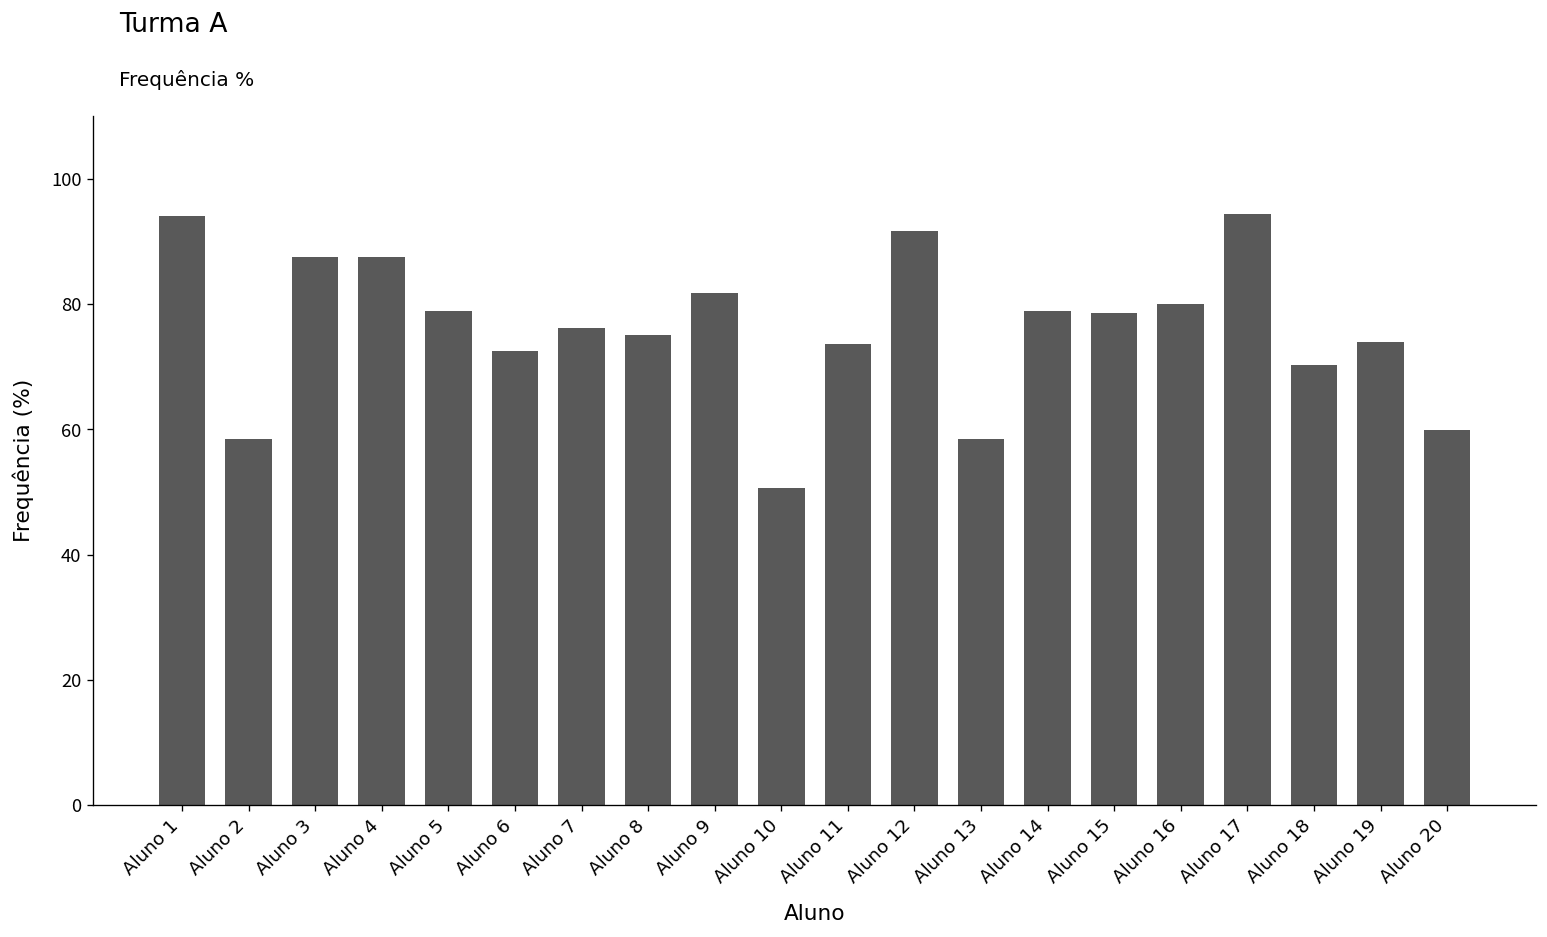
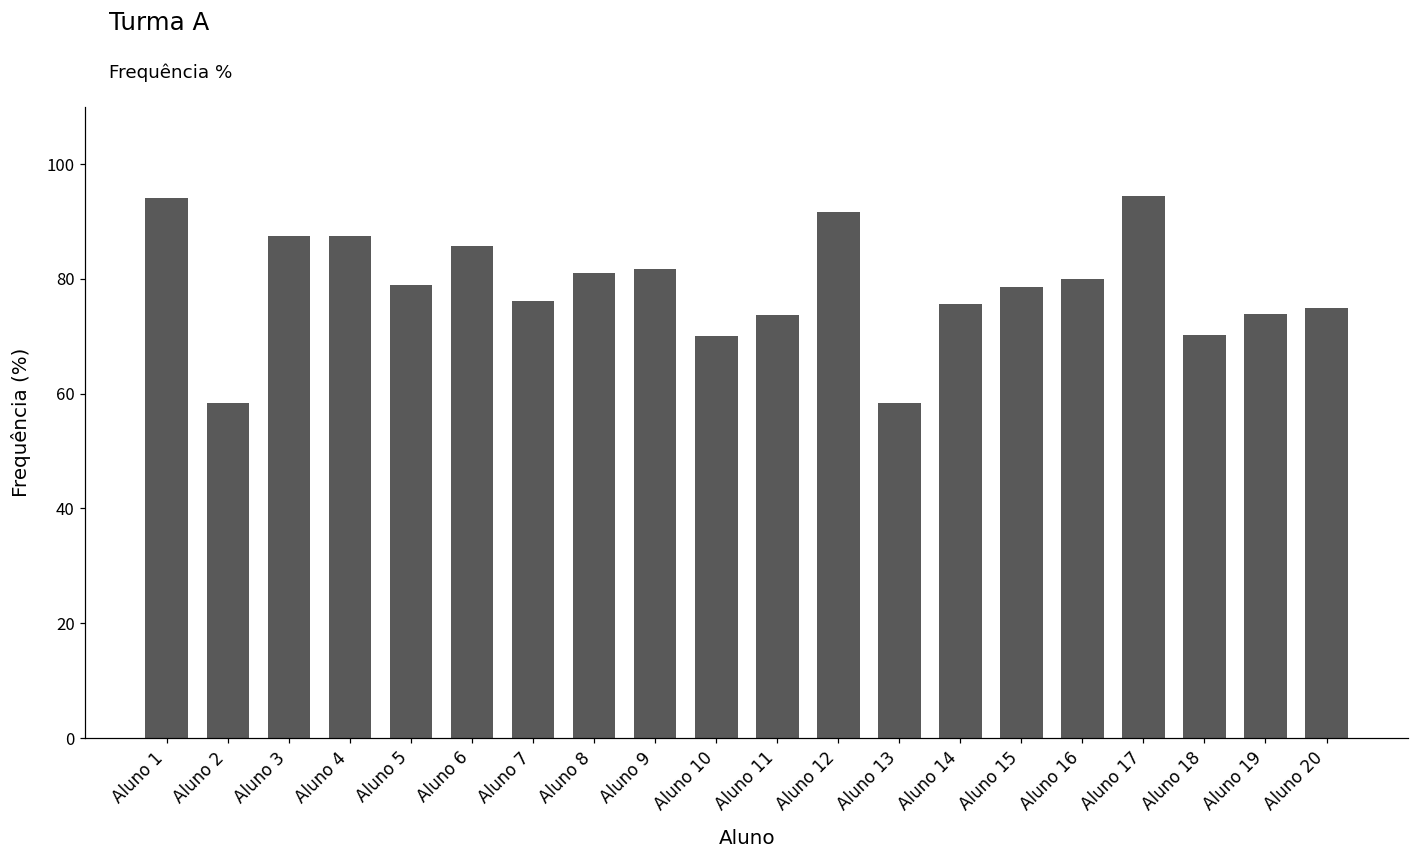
  {
    "Aluno 1": 94,
    "Aluno 2": 58,
    "Aluno 3": 88,
    "Aluno 4": 88,
    "Aluno 5": 79,
-   "Aluno 6": 73,
+   "Aluno 6": 86,
    "Aluno 7": 76,
-   "Aluno 8": 75,
+   "Aluno 8": 81,
    "Aluno 9": 82,
-   "Aluno 10": 51,
+   "Aluno 10": 70,
    "Aluno 11": 74,
    "Aluno 12": 92,
    "Aluno 13": 58,
-   "Aluno 14": 79,
+   "Aluno 14": 76,
    "Aluno 15": 79,
    "Aluno 16": 80,
    "Aluno 17": 94,
    "Aluno 18": 70,
    "Aluno 19": 74,
-   "Aluno 20": 60
+   "Aluno 20": 75
  }
